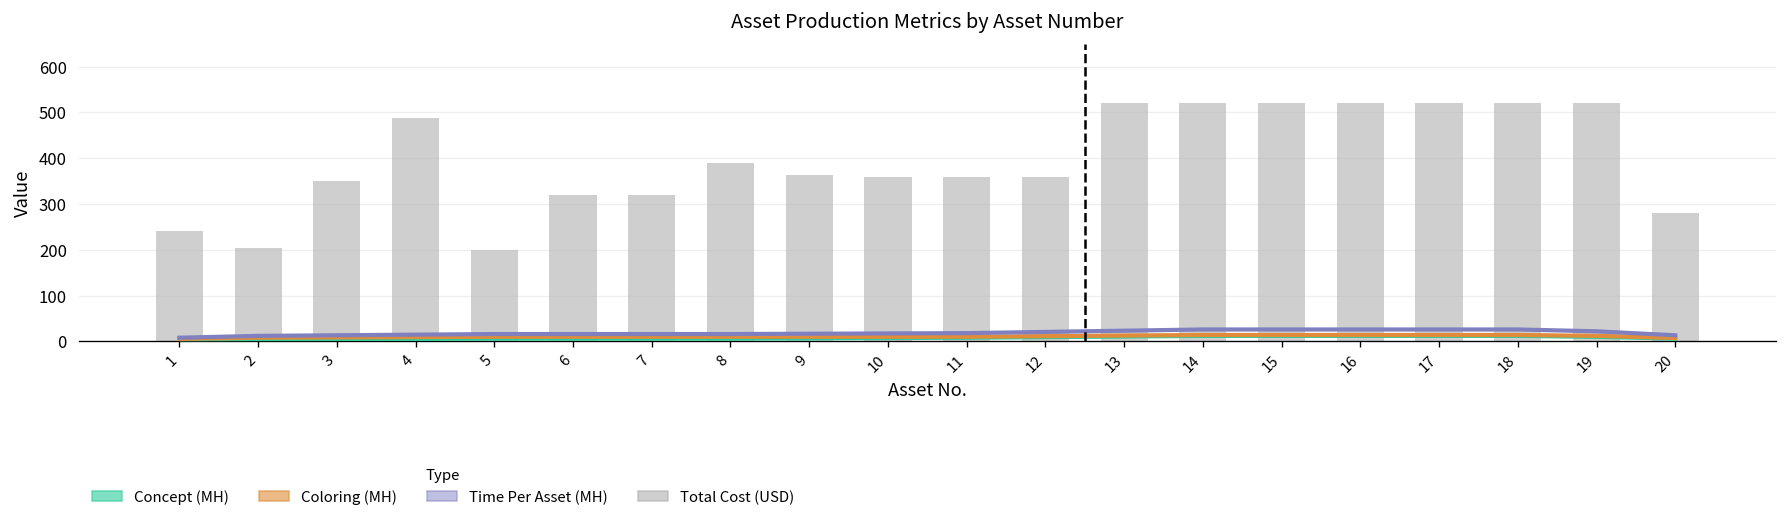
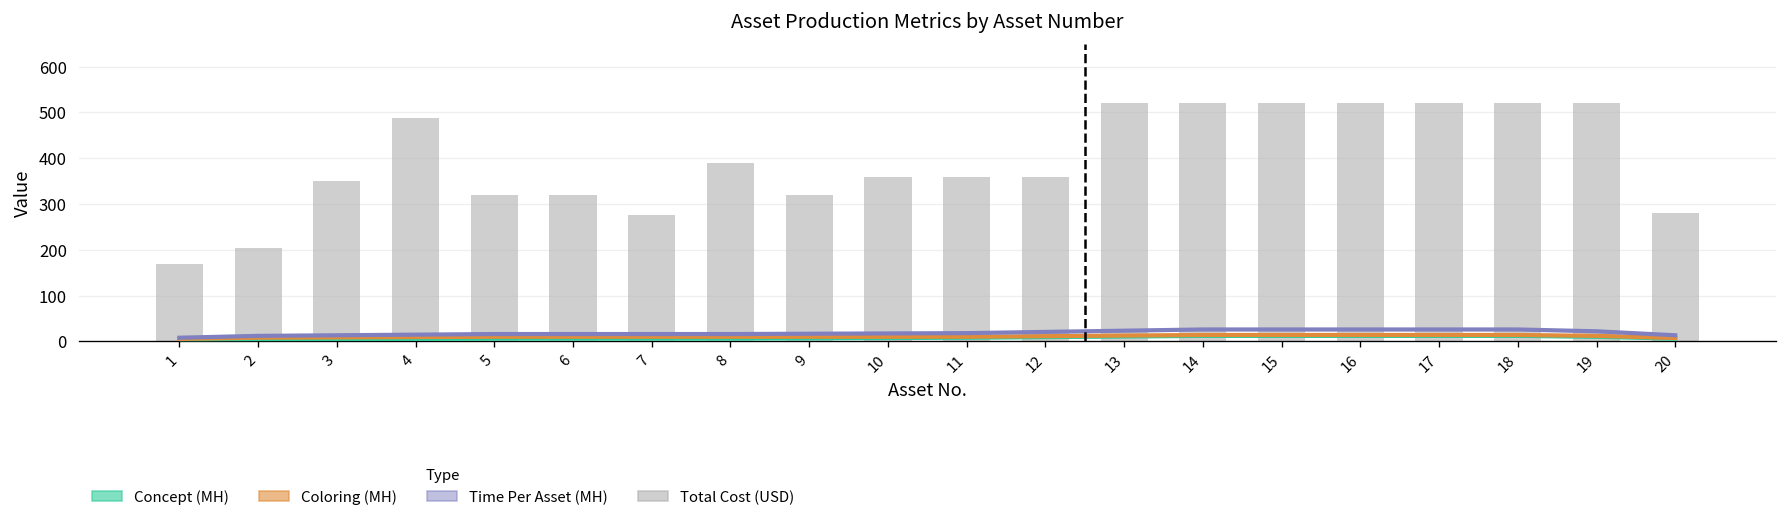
  {
    "Total Cost (USD)": {
-     "1": 240,
+     "1": 170,
      "2": 200,
      "3": 350,
      "4": 490,
-     "5": 200,
+     "5": 320,
      "6": 320,
-     "7": 320,
+     "7": 280,
      "8": 390,
-     "9": 360,
+     "9": 320,
      "10": 360,
      "11": 360,
      "12": 360,
      "13": 520,
      "14": 520,
      "15": 520,
      "16": 520,
      "17": 520,
      "18": 520,
      "19": 520,
      "20": 280
    }
  }
